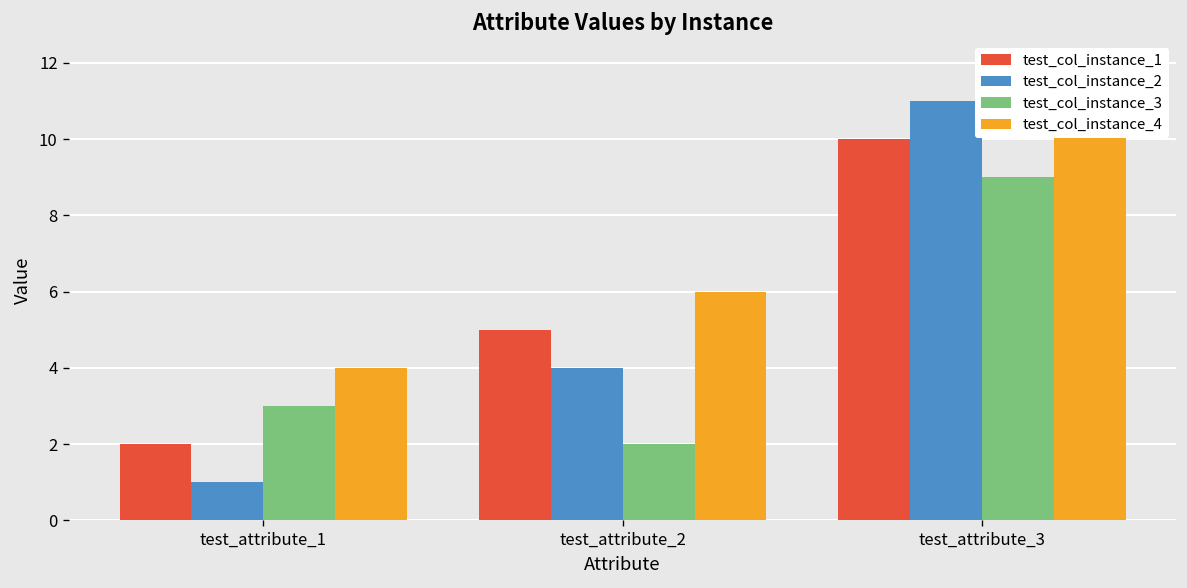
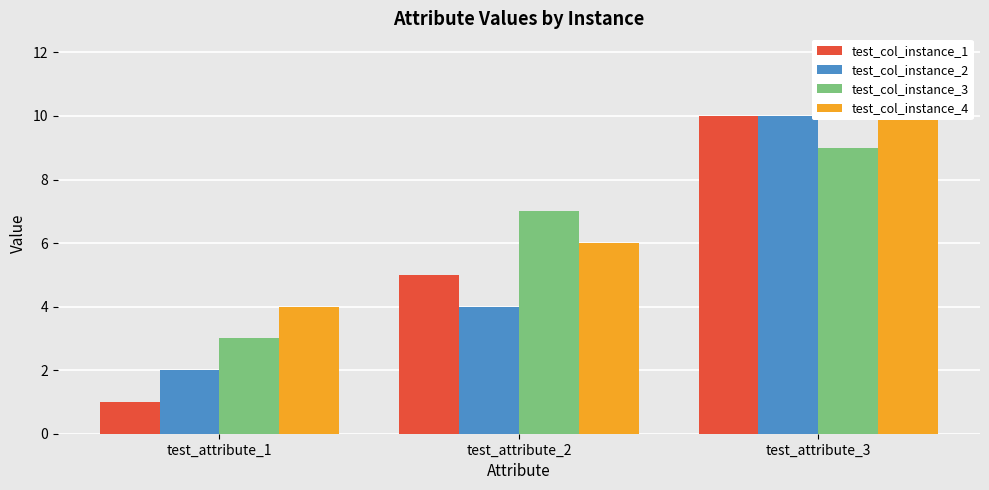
  {
    "test_col_instance_1": {
-     "test_attribute_1": 2,
+     "test_attribute_1": 1,
      "test_attribute_2": 5,
      "test_attribute_3": 10
    },
    "test_col_instance_2": {
-     "test_attribute_1": 1,
+     "test_attribute_1": 2,
      "test_attribute_2": 4,
-     "test_attribute_3": 11
+     "test_attribute_3": 10
    },
    "test_col_instance_3": {
      "test_attribute_1": 3,
-     "test_attribute_2": 2,
+     "test_attribute_2": 7,
      "test_attribute_3": 9
    },
    "test_col_instance_4": {
      "test_attribute_1": 4,
      "test_attribute_2": 6
    }
  }
